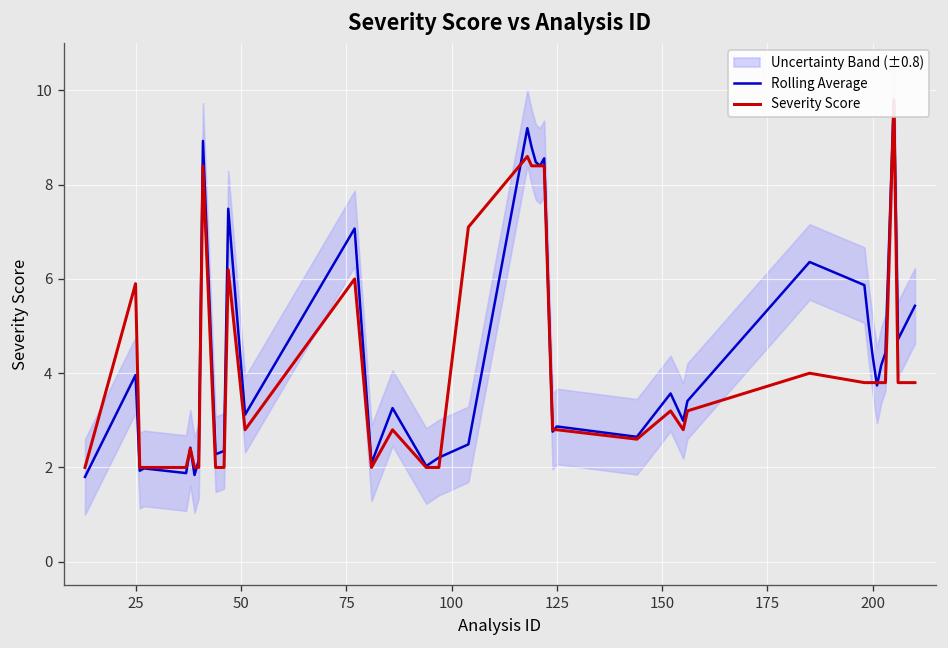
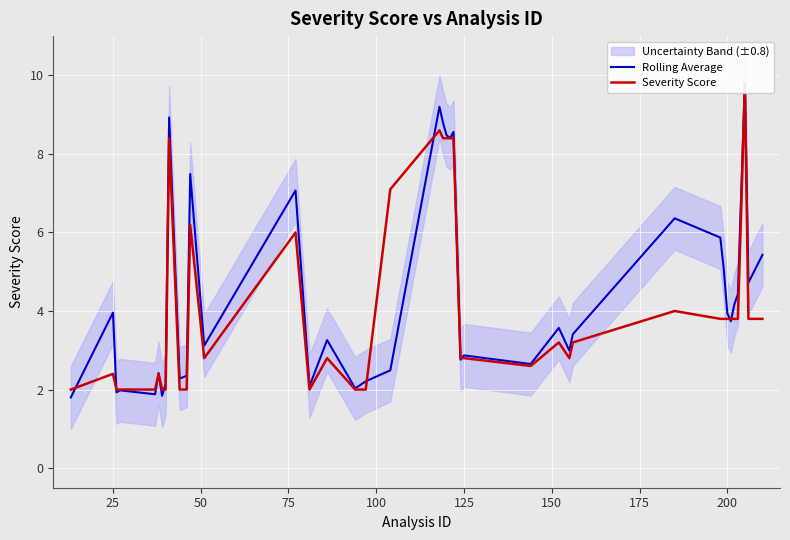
  {
    "Rolling Average": {
      "25": 4.0,
      "125": 2.9,
-     "200": 4.3
+     "200": 3.9
    },
    "Severity Score": {
-     "25": 5.9,
+     "25": 2.4,
      "125": 2.8,
      "200": 3.8
    }
  }
